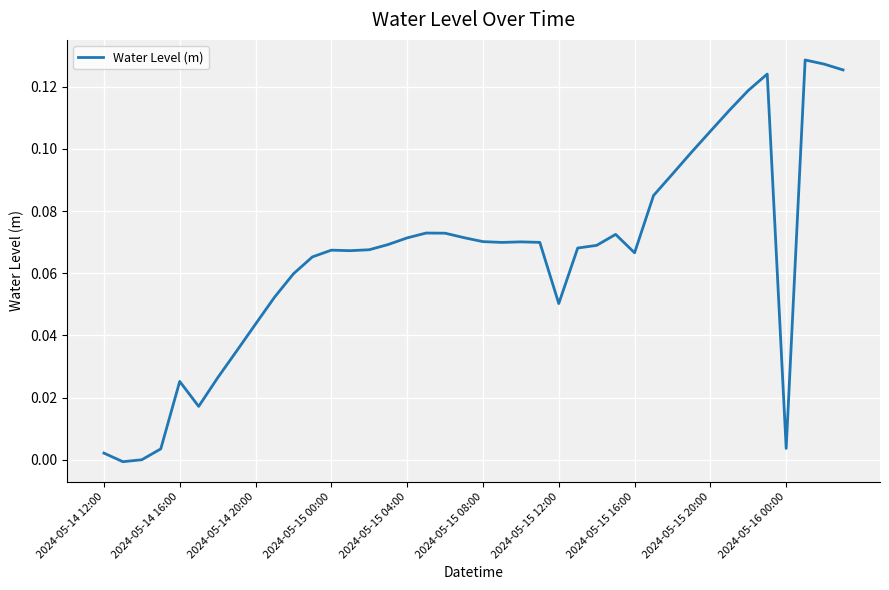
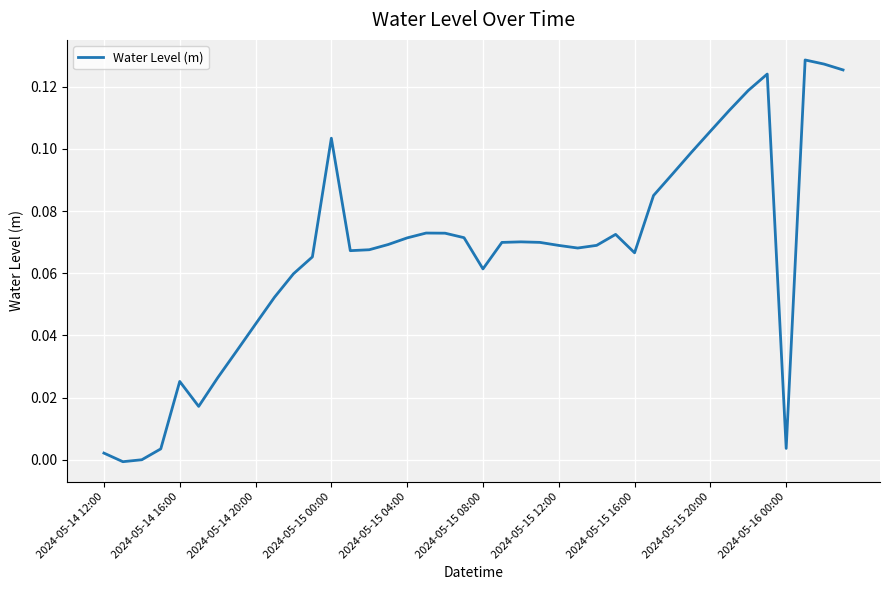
  {
    "2024-05-14 12:00": 0.002,
    "2024-05-14 16:00": 0.025,
    "2024-05-14 20:00": 0.044,
-   "2024-05-15 00:00": 0.067,
+   "2024-05-15 00:00": 0.103,
    "2024-05-15 04:00": 0.071,
-   "2024-05-15 08:00": 0.070,
-   "2024-05-15 12:00": 0.050,
+   "2024-05-15 08:00": 0.061,
+   "2024-05-15 12:00": 0.069,
    "2024-05-15 16:00": 0.067,
    "2024-05-15 20:00": 0.106,
    "2024-05-16 00:00": 0.004
  }
